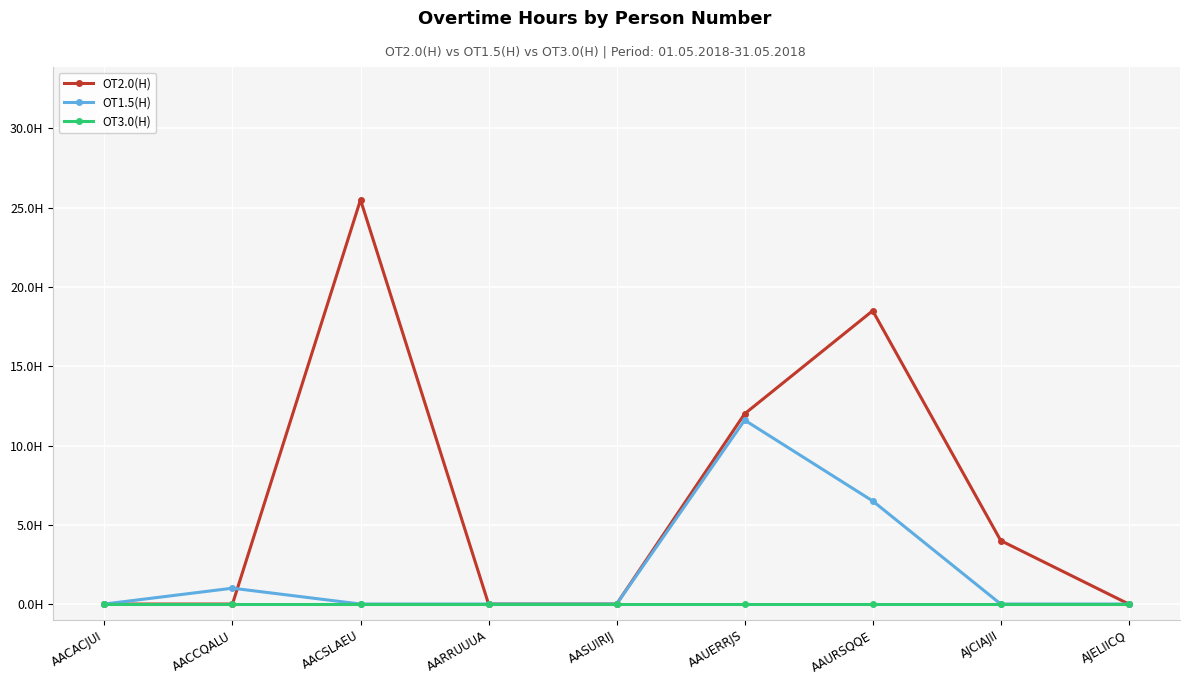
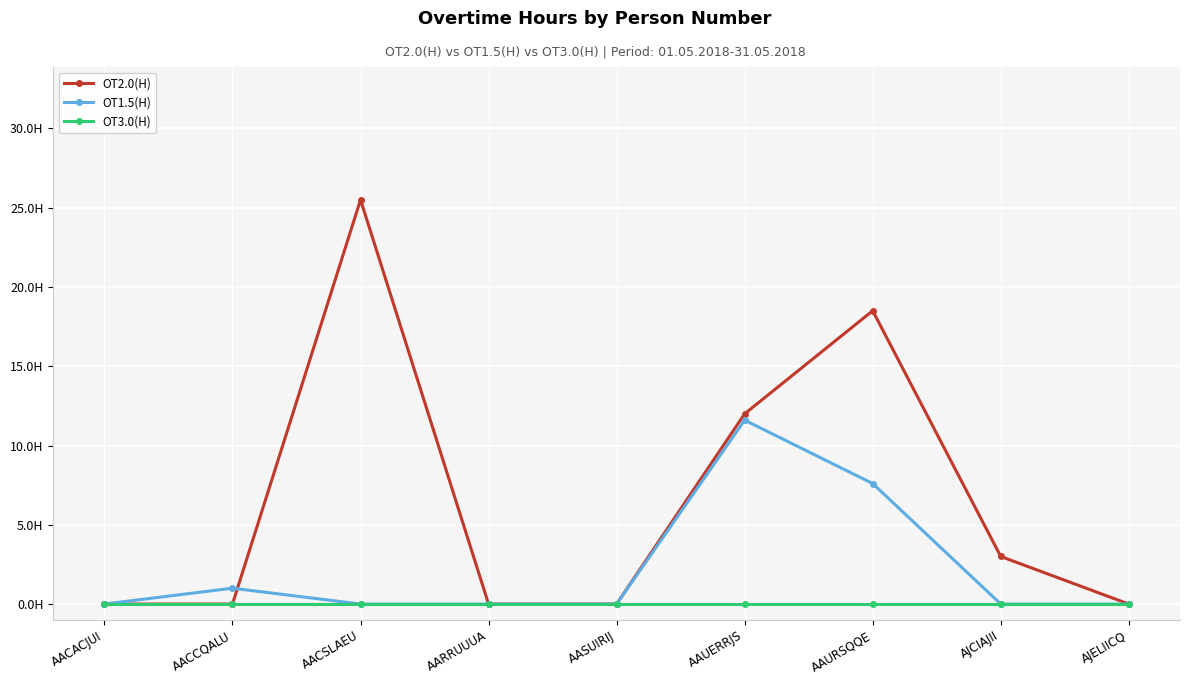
  {
    "OT2.0(H)": {
      "AACSLAEU": "25.5H",
      "AAUERRJS": "12H",
      "AAURSQQE": "18.5H",
-     "AJCIAJII": "4H"
+     "AJCIAJII": "3H"
    },
    "OT1.5(H)": {
      "AACCQALU": "1.0H",
      "AAUERRJS": "11.6H",
-     "AAURSQQE": "6.5H"
+     "AAURSQQE": "7.6H"
    },
    "OT3.0(H)": {
      "AAUERRJS": "0.0H",
      "AAURSQQE": "0.0H"
    }
  }
